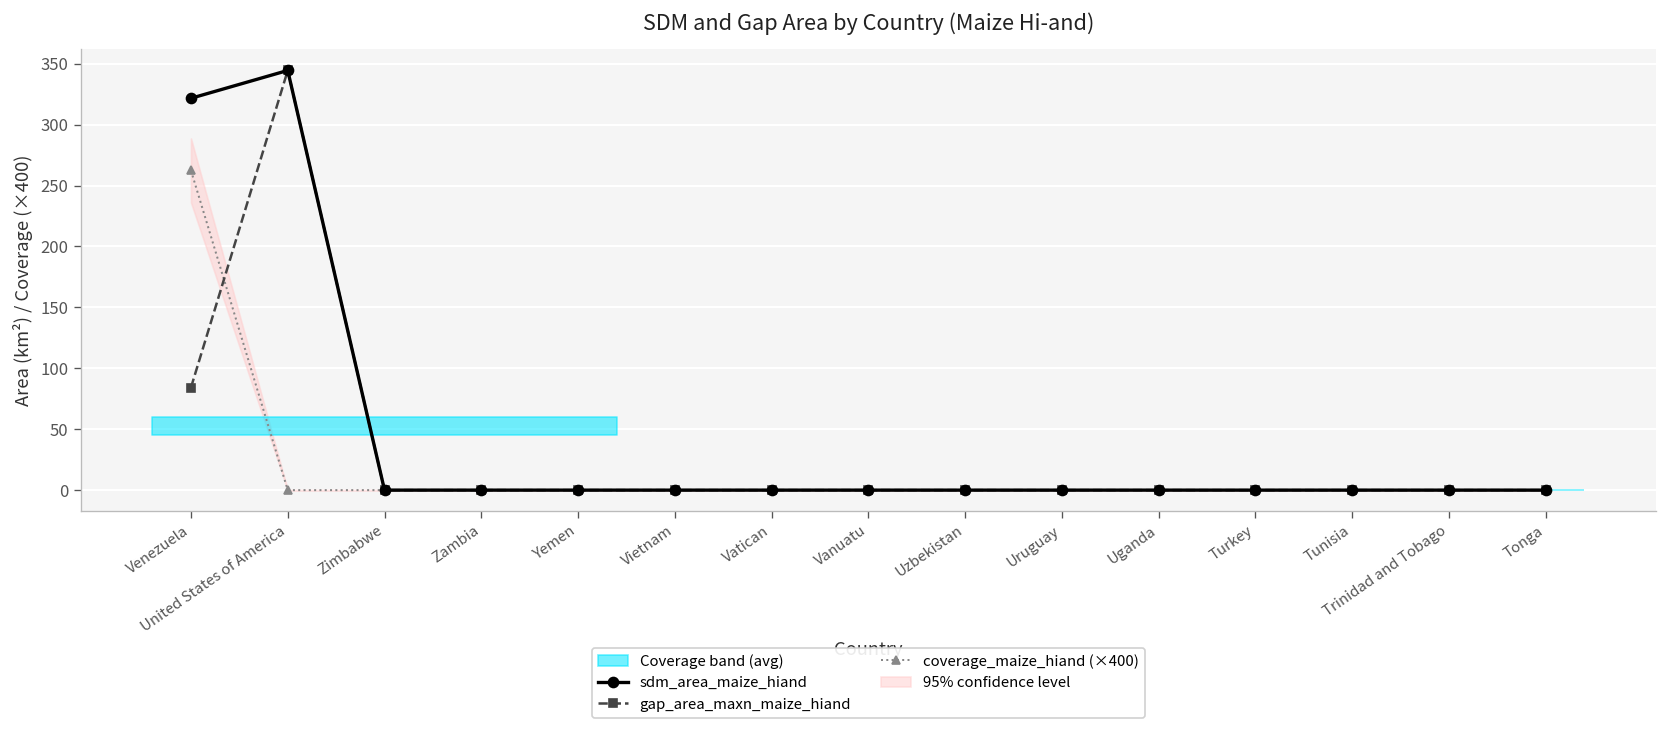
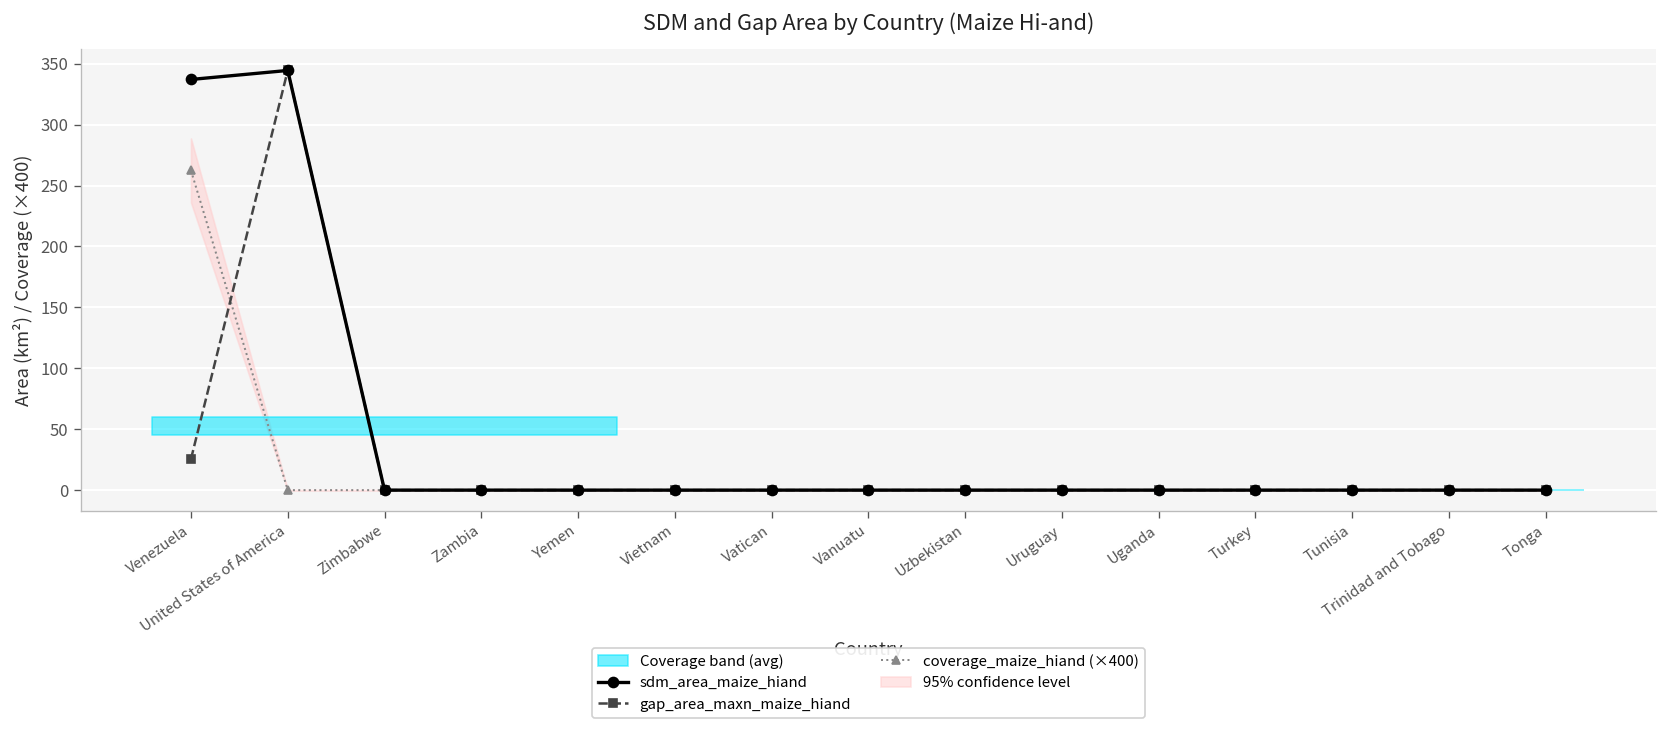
  {
    "sdm_area_maize_hiand": {
-     "Venezuela": 322
+     "Venezuela": 337
    },
    "gap_area_maxn_maize_hiand": {
-     "Venezuela": 84
+     "Venezuela": 26
    },
    "coverage_maize_hiand (×400)": {
      "Venezuela": 262
    }
  }
